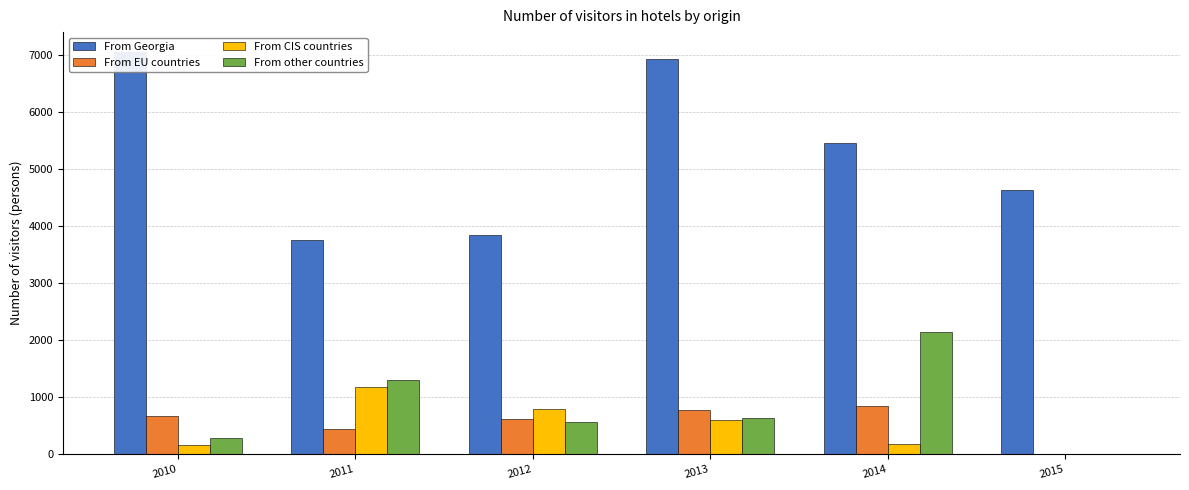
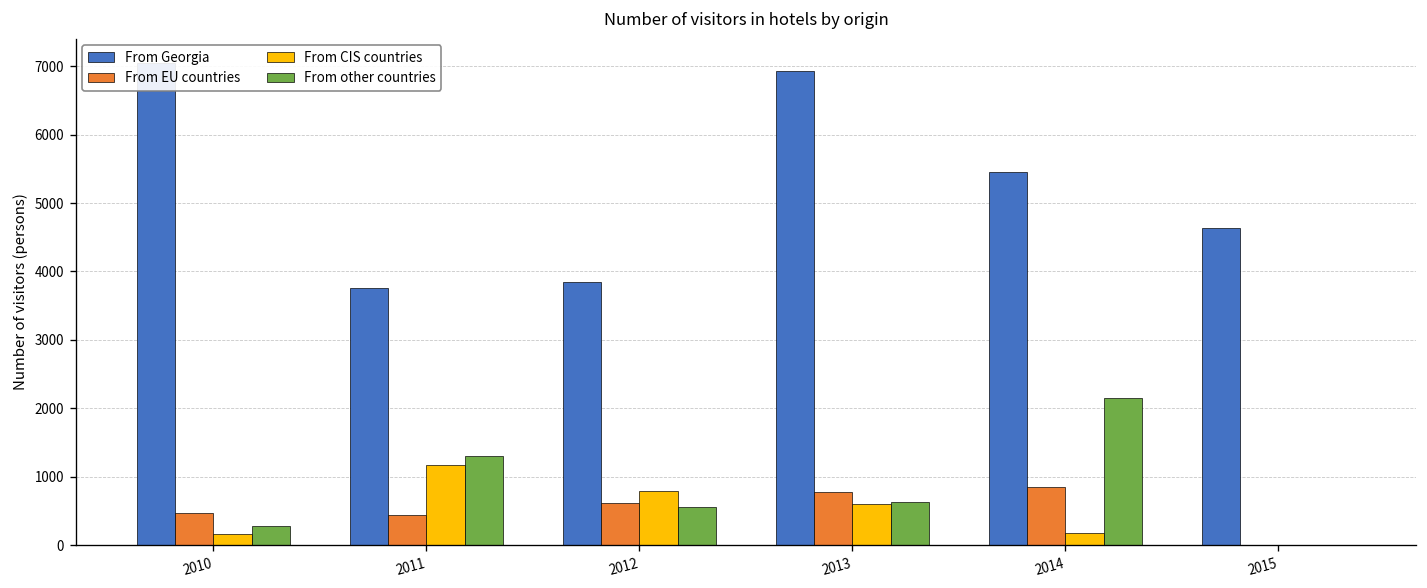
  {
    "From Georgia": {
      "2011": 3800,
      "2012": 3900,
      "2013": 6900,
      "2014": 5500,
      "2015": 4600
    },
    "From EU countries": {
-     "2010": 700,
+     "2010": 500,
      "2011": 400,
      "2012": 600,
      "2013": 800,
      "2014": 900,
      "2015": 0
    },
    "From CIS countries": {
      "2010": 200,
      "2011": 1200,
      "2012": 800,
      "2013": 600,
      "2014": 200,
      "2015": 0
    },
    "From other countries": {
      "2010": 300,
      "2011": 1300,
      "2012": 600,
      "2013": 600,
      "2014": 2200,
      "2015": 0
    }
  }
